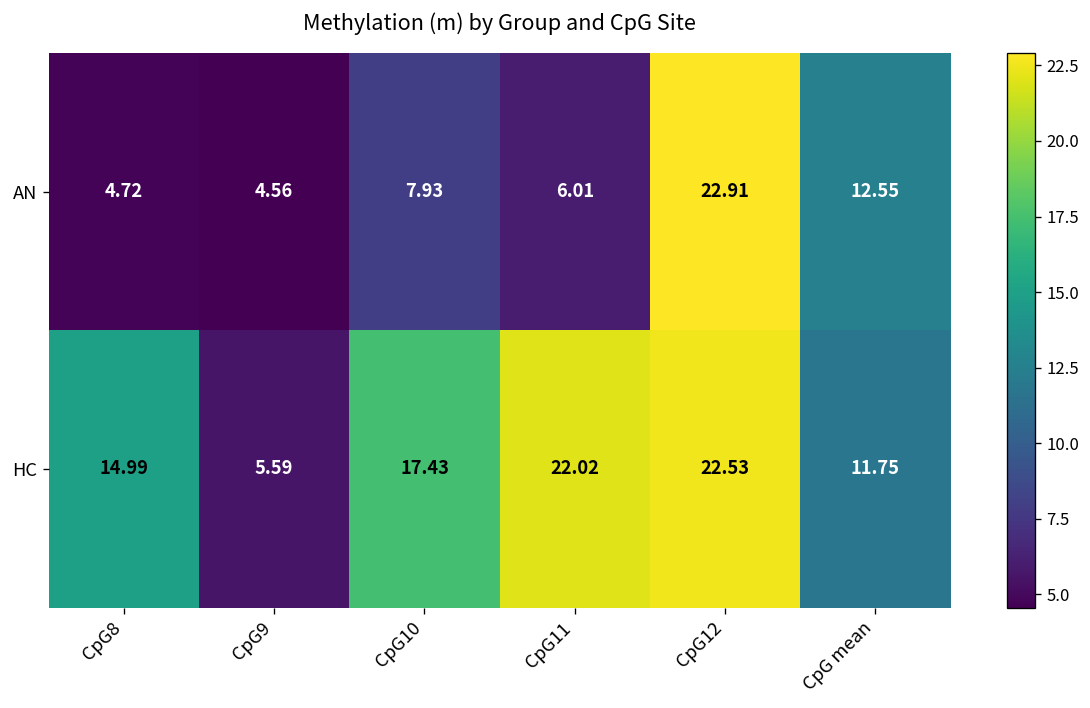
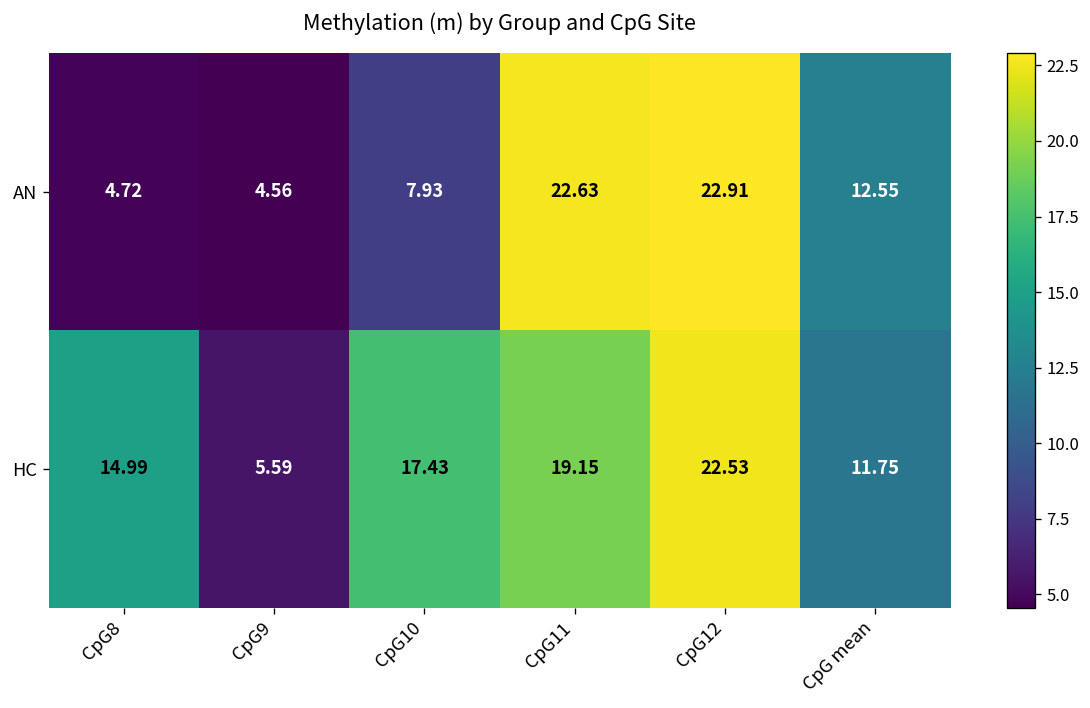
  {
    "AN": {
      "CpG8": 4.72,
      "CpG9": 4.56,
      "CpG10": 7.93,
-     "CpG11": 6.01,
+     "CpG11": 22.63,
      "CpG12": 22.91,
      "CpG mean": 12.55
    },
    "HC": {
      "CpG8": 14.99,
      "CpG9": 5.59,
      "CpG10": 17.43,
-     "CpG11": 22.02,
+     "CpG11": 19.15,
      "CpG12": 22.53,
      "CpG mean": 11.75
    }
  }
